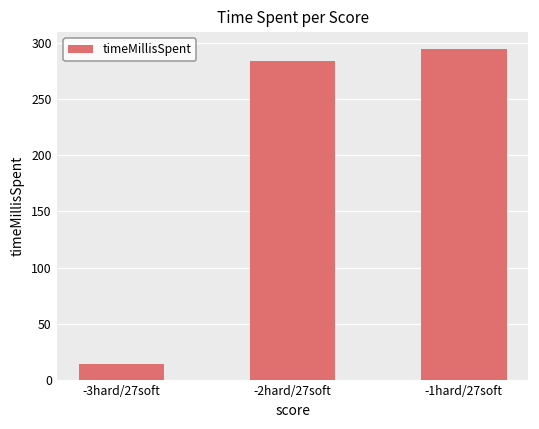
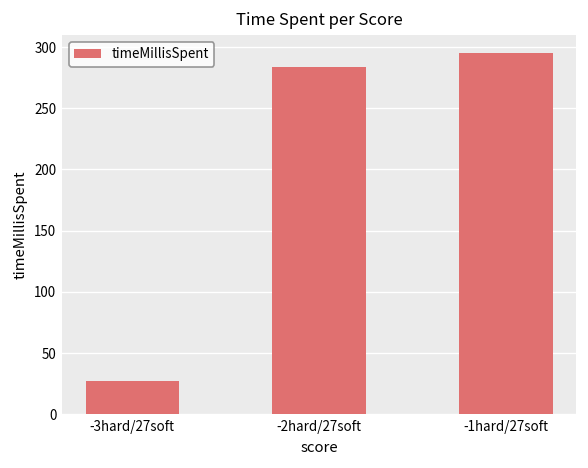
  {
-   "-3hard/27soft": 14,
+   "-3hard/27soft": 27,
    "-2hard/27soft": 284,
    "-1hard/27soft": 295
  }
